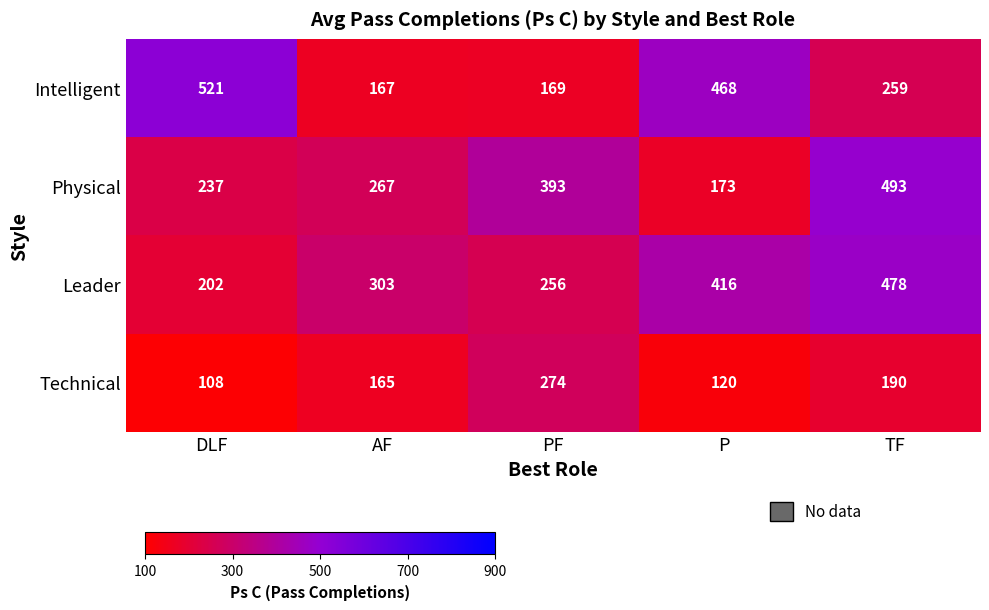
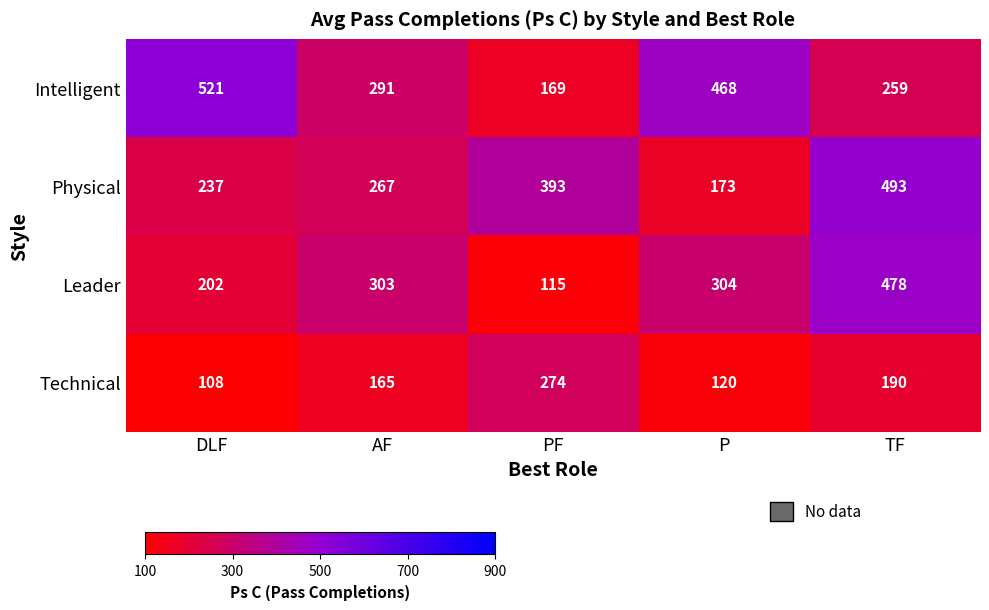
  {
    "Intelligent": {
      "DLF": 521,
-     "AF": 167,
+     "AF": 291,
      "PF": 169,
      "P": 468,
      "TF": 259
    },
    "Physical": {
      "DLF": 237,
      "AF": 267,
      "PF": 393,
      "P": 173,
      "TF": 493
    },
    "Leader": {
      "DLF": 202,
      "AF": 303,
-     "PF": 256,
-     "P": 416,
+     "PF": 115,
+     "P": 304,
      "TF": 478
    },
    "Technical": {
      "DLF": 108,
      "AF": 165,
      "PF": 274,
      "P": 120,
      "TF": 190
    }
  }
